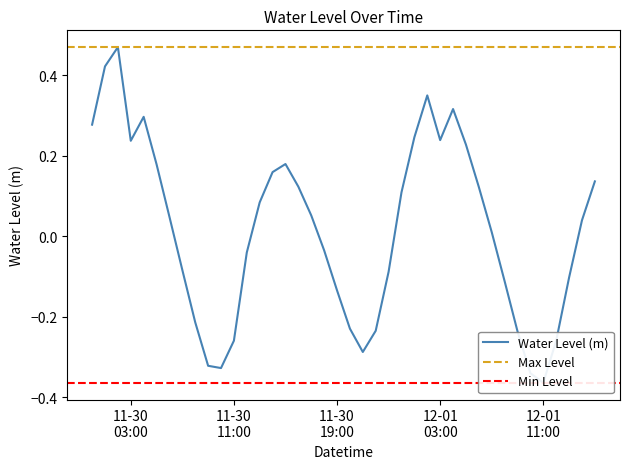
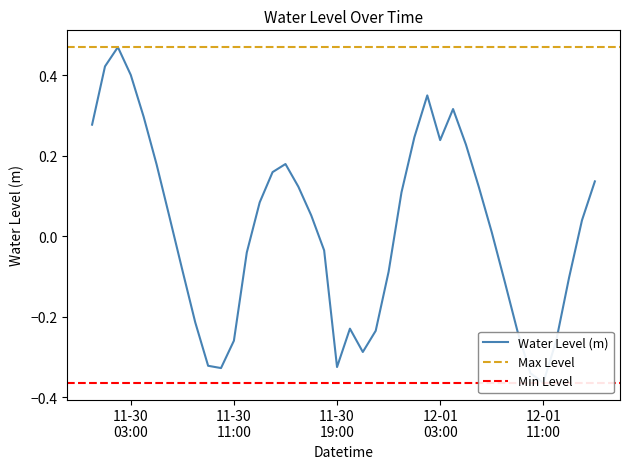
  {
-   "11-30 03:00": 0.24,
+   "11-30 03:00": 0.40,
    "11-30 11:00": -0.26,
-   "11-30 19:00": -0.13,
+   "11-30 19:00": -0.32,
    "12-01 03:00": 0.24
  }
